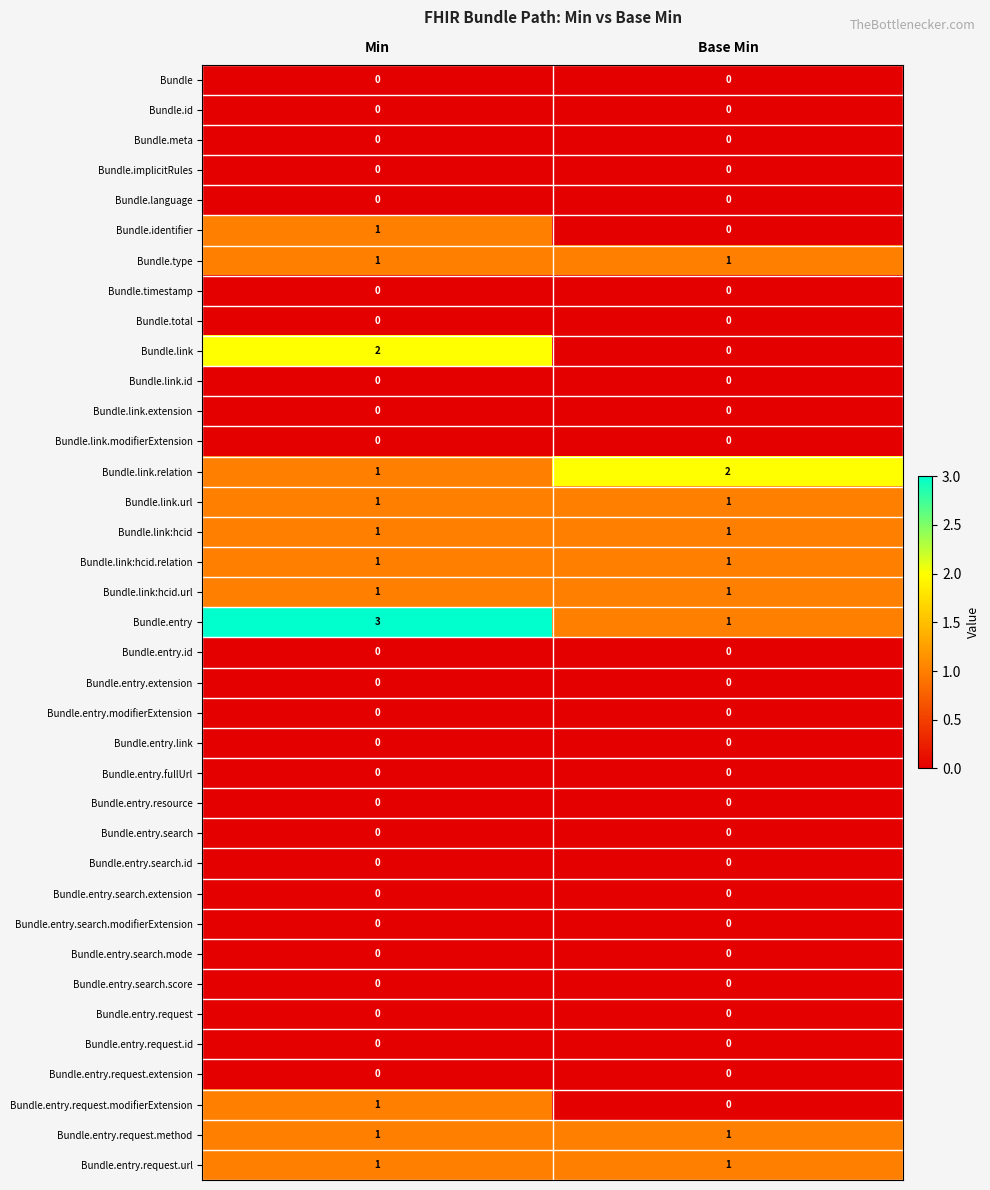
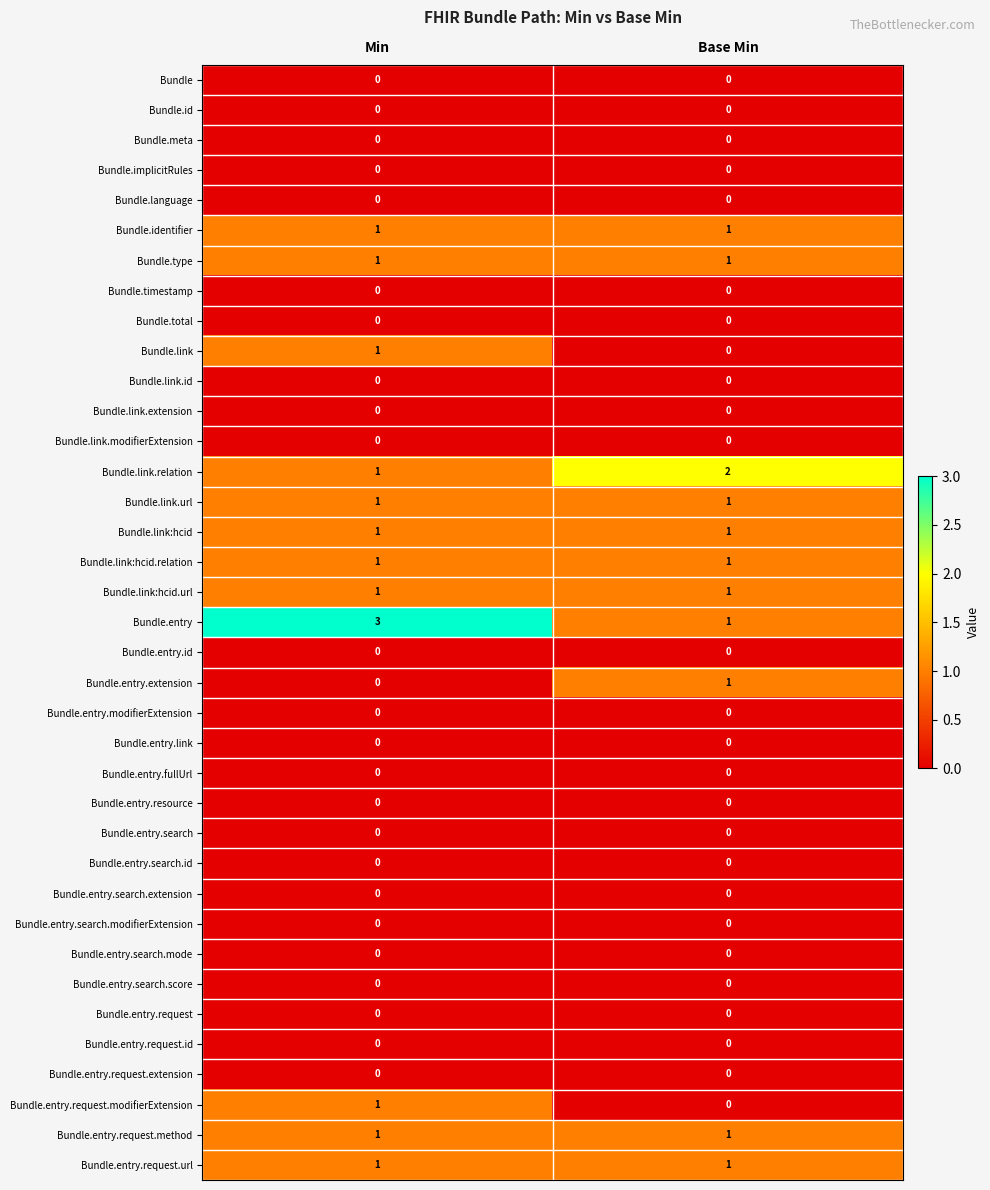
  {
    "Bundle": {
      "Min": 0,
      "Base Min": 0
    },
    "Bundle.id": {
      "Min": 0,
      "Base Min": 0
    },
    "Bundle.meta": {
      "Min": 0,
      "Base Min": 0
    },
    "Bundle.implicitRules": {
      "Min": 0,
      "Base Min": 0
    },
    "Bundle.language": {
      "Min": 0,
      "Base Min": 0
    },
    "Bundle.identifier": {
      "Min": 1,
-     "Base Min": 0
+     "Base Min": 1
    },
    "Bundle.type": {
      "Min": 1,
      "Base Min": 1
    },
    "Bundle.timestamp": {
      "Min": 0,
      "Base Min": 0
    },
    "Bundle.total": {
      "Min": 0,
      "Base Min": 0
    },
    "Bundle.link": {
-     "Min": 2,
+     "Min": 1,
      "Base Min": 0
    },
    "Bundle.link.id": {
      "Min": 0,
      "Base Min": 0
    },
    "Bundle.link.extension": {
      "Min": 0,
      "Base Min": 0
    },
    "Bundle.link.modifierExtension": {
      "Min": 0,
      "Base Min": 0
    },
    "Bundle.link.relation": {
      "Min": 1,
      "Base Min": 2
    },
    "Bundle.link.url": {
      "Min": 1,
      "Base Min": 1
    },
    "Bundle.link:hcid": {
      "Min": 1,
      "Base Min": 1
    },
    "Bundle.link:hcid.relation": {
      "Min": 1,
      "Base Min": 1
    },
    "Bundle.link:hcid.url": {
      "Min": 1,
      "Base Min": 1
    },
    "Bundle.entry": {
      "Min": 3,
      "Base Min": 1
    },
    "Bundle.entry.id": {
      "Min": 0,
      "Base Min": 0
    },
    "Bundle.entry.extension": {
      "Min": 0,
-     "Base Min": 0
+     "Base Min": 1
    },
    "Bundle.entry.modifierExtension": {
      "Min": 0,
      "Base Min": 0
    },
    "Bundle.entry.link": {
      "Min": 0,
      "Base Min": 0
    },
    "Bundle.entry.fullUrl": {
      "Min": 0,
      "Base Min": 0
    },
    "Bundle.entry.resource": {
      "Min": 0,
      "Base Min": 0
    },
    "Bundle.entry.search": {
      "Min": 0,
      "Base Min": 0
    },
    "Bundle.entry.search.id": {
      "Min": 0,
      "Base Min": 0
    },
    "Bundle.entry.search.extension": {
      "Min": 0,
      "Base Min": 0
    },
    "Bundle.entry.search.modifierExtension": {
      "Min": 0,
      "Base Min": 0
    },
    "Bundle.entry.search.mode": {
      "Min": 0,
      "Base Min": 0
    },
    "Bundle.entry.search.score": {
      "Min": 0,
      "Base Min": 0
    },
    "Bundle.entry.request": {
      "Min": 0,
      "Base Min": 0
    },
    "Bundle.entry.request.id": {
      "Min": 0,
      "Base Min": 0
    },
    "Bundle.entry.request.extension": {
      "Min": 0,
      "Base Min": 0
    },
    "Bundle.entry.request.modifierExtension": {
      "Min": 1,
      "Base Min": 0
    },
    "Bundle.entry.request.method": {
      "Min": 1,
      "Base Min": 1
    },
    "Bundle.entry.request.url": {
      "Min": 1,
      "Base Min": 1
    }
  }
